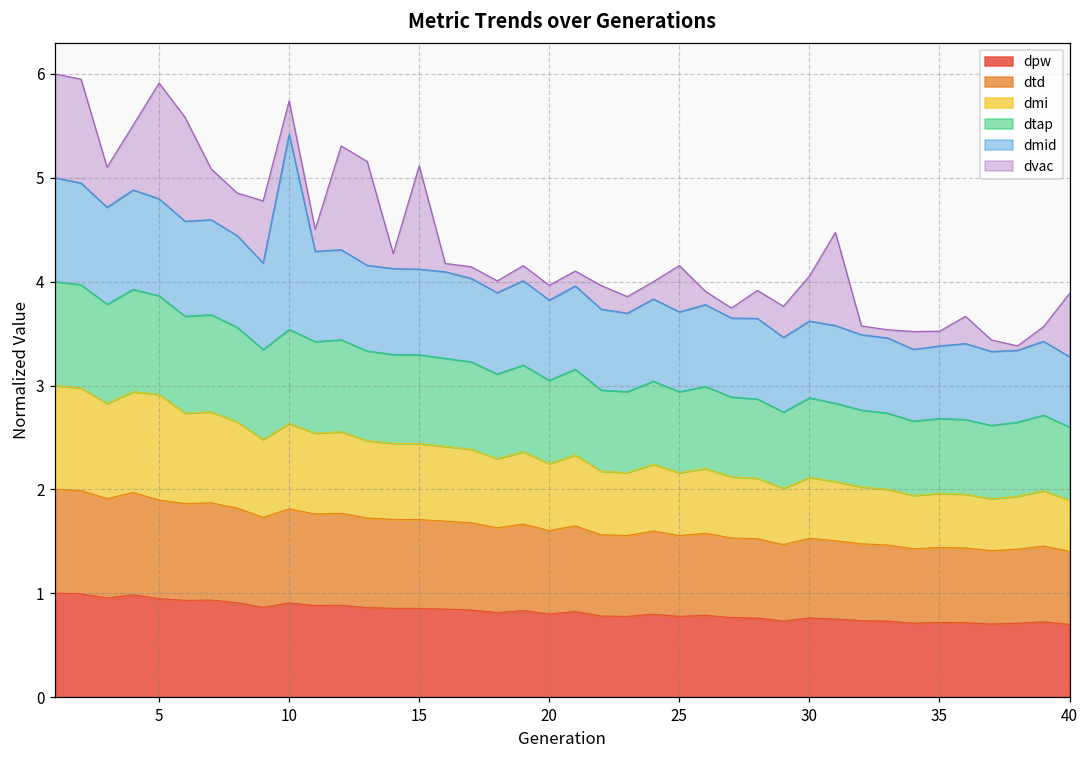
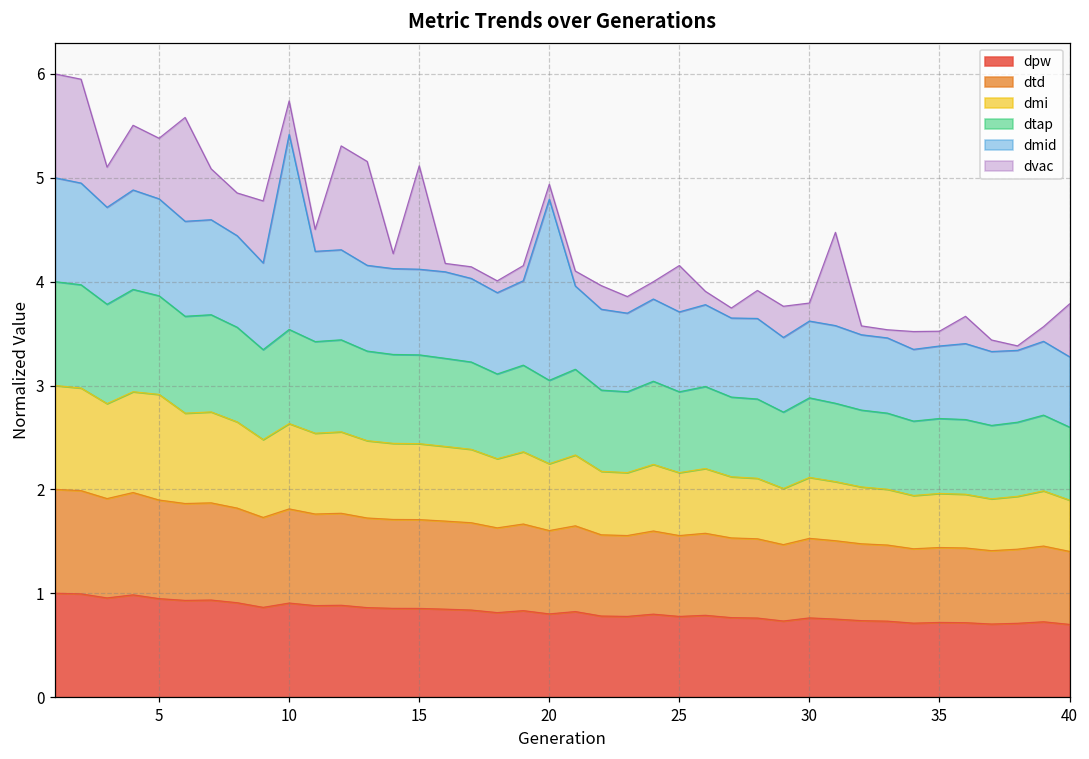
  {
    "dmi": {
      "5": 1.0,
      "10": 0.8,
      "15": 0.7,
      "20": 0.6,
      "25": 0.6,
      "30": 0.6,
      "35": 0.5,
      "40": 0.5
    },
    "dtap": {
      "5": 0.9,
      "10": 0.9,
      "15": 0.9,
      "20": 0.8,
      "25": 0.8,
      "30": 0.8,
      "35": 0.7,
      "40": 0.7
    },
    "dmid": {
      "5": 0.9,
      "10": 1.9,
      "15": 0.8,
-     "20": 0.8,
+     "20": 1.7,
      "25": 0.8,
      "30": 0.7,
      "35": 0.7,
      "40": 0.7
    },
    "dvac": {
-     "5": 1.1,
+     "5": 0.6,
      "10": 0.3,
      "15": 1.0,
      "20": 0.1,
      "25": 0.4,
-     "30": 0.4,
+     "30": 0.2,
      "35": 0.1,
-     "40": 0.6
+     "40": 0.5
    }
  }
